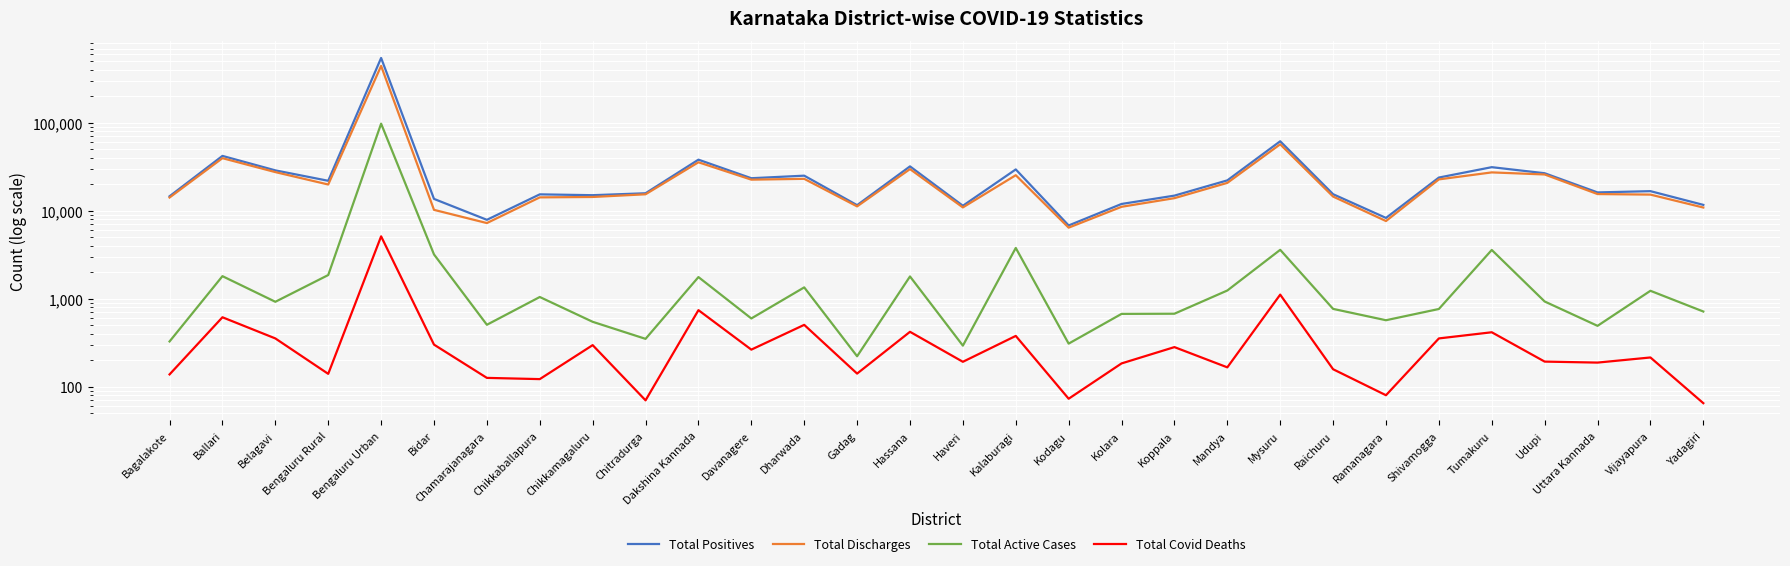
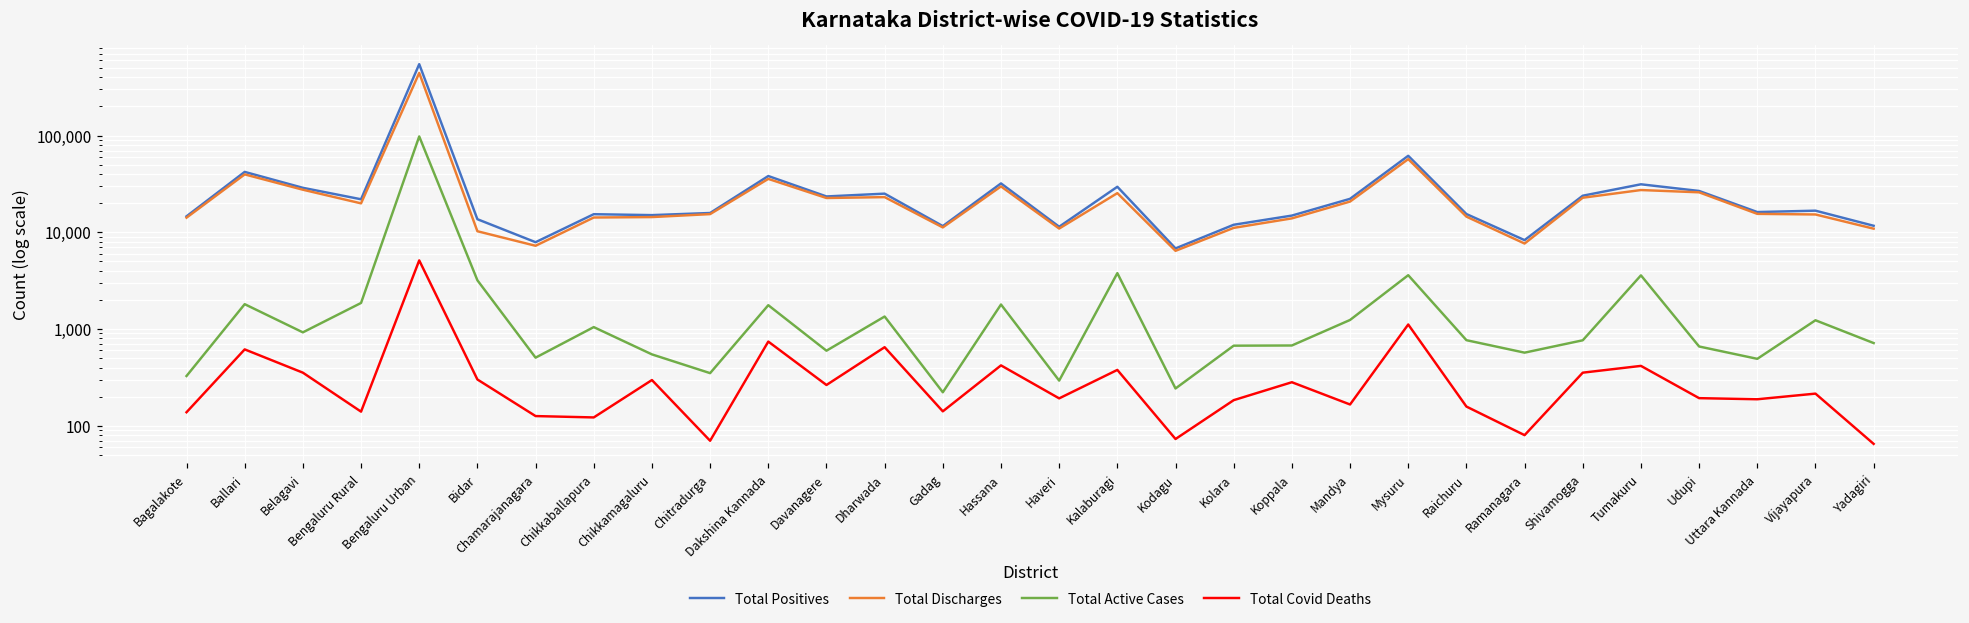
  {
    "Total Positives": {
      "Bengaluru Rural": "22,000",
      "Bengaluru Urban": "500,000",
      "Bidar": "14,000",
      "Chamarajanagara": "8,000",
      "Chikkaballapura": "15,000",
      "Dakshina Kannada": "38,000",
      "Dharwada": "25,000",
      "Hassana": "32,000",
      "Kalaburagi": "30,000",
      "Kolara": "12,000",
      "Mysuru": "60,000",
      "Ramanagara": "8,000",
      "Tumakuru": "31,000",
      "Vijayapura": "17,000",
      "Yadagiri": "12,000"
    },
    "Total Discharges": {
      "Bengaluru Rural": "20,000",
      "Bengaluru Urban": "400,000",
      "Bidar": "10,000",
      "Chamarajanagara": "7,000",
      "Chikkaballapura": "14,000",
      "Dakshina Kannada": "36,000",
      "Dharwada": "23,000",
      "Hassana": "30,000",
      "Kalaburagi": "25,000",
      "Kolara": "11,000",
      "Mysuru": "60,000",
      "Ramanagara": "8,000",
      "Tumakuru": "27,000",
      "Vijayapura": "15,000",
      "Yadagiri": "11,000"
    },
    "Total Active Cases": {
      "Bagalakote": "330",
      "Ballari": "1,800",
      "Belagavi": "900",
      "Bengaluru Rural": "1,900",
      "Bengaluru Urban": "100,000",
      "Bidar": "3,200",
      "Chamarajanagara": "500",
      "Chikkaballapura": "1,000",
      "Chikkamagaluru": "500",
      "Chitradurga": "350",
      "Dakshina Kannada": "1,800",
      "Davanagere": "600",
      "Dharwada": "1,300",
      "Gadag": "220",
      "Hassana": "1,800",
      "Haveri": "290",
      "Kalaburagi": "3,800",
-     "Kodagu": "310",
+     "Kodagu": "240",
      "Kolara": "700",
      "Koppala": "700",
      "Mandya": "1,200",
      "Mysuru": "3,600",
      "Raichuru": "800",
      "Ramanagara": "600",
      "Shivamogga": "800",
      "Tumakuru": "3,600",
-     "Udupi": "900",
+     "Udupi": "700",
      "Uttara Kannada": "500",
      "Vijayapura": "1,200",
      "Yadagiri": "700"
    },
    "Total Covid Deaths": {
      "Bagalakote": "140",
      "Ballari": "600",
      "Belagavi": "350",
      "Bengaluru Rural": "140",
      "Bengaluru Urban": "5,000",
      "Bidar": "300",
      "Chamarajanagara": "130",
      "Chikkaballapura": "120",
      "Chikkamagaluru": "300",
      "Chitradurga": "70",
      "Dakshina Kannada": "700",
      "Davanagere": "260",
-     "Dharwada": "500",
+     "Dharwada": "600",
      "Gadag": "140",
      "Hassana": "400",
      "Haveri": "190",
      "Kalaburagi": "380",
      "Kodagu": "70",
      "Kolara": "180",
      "Koppala": "280",
      "Mandya": "170",
      "Mysuru": "1,100",
      "Raichuru": "160",
      "Ramanagara": "80",
      "Shivamogga": "350",
      "Tumakuru": "400",
      "Udupi": "190",
      "Uttara Kannada": "190",
      "Vijayapura": "220",
      "Yadagiri": "70"
    }
  }
